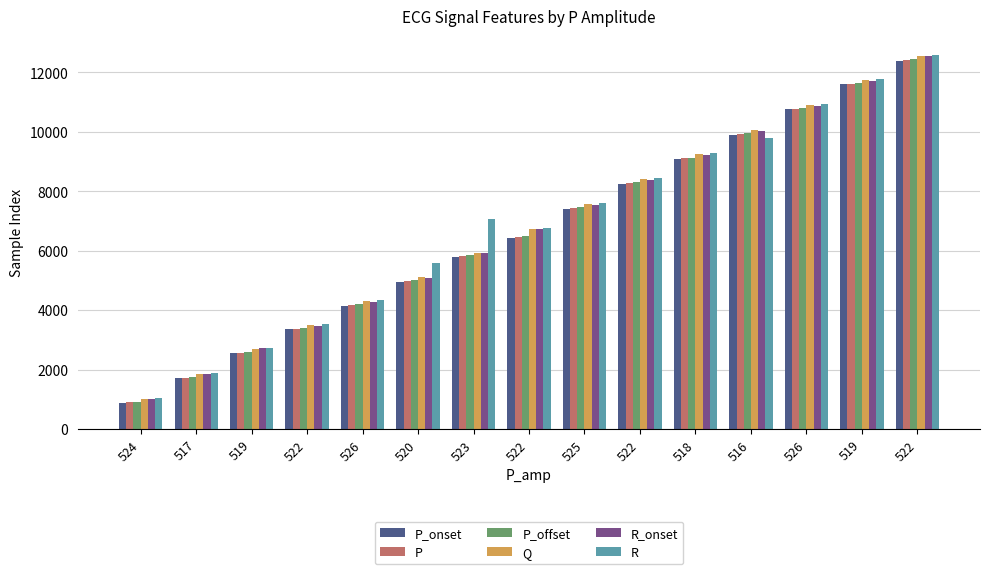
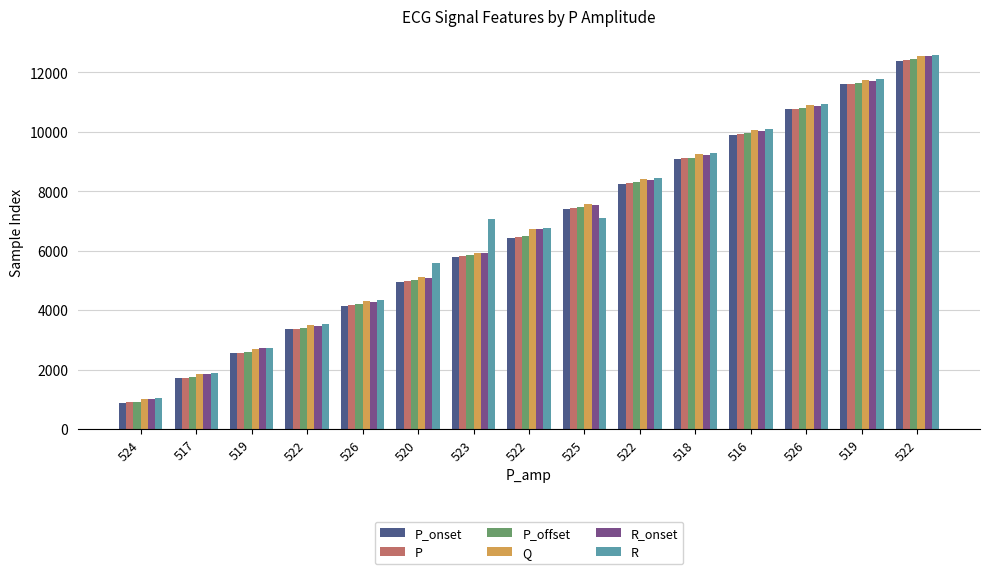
  {
    "P_offset": {
      "524": 900,
      "517": 1800,
      "520": 5000,
      "523": 5800,
      "525": 7500,
      "518": 9100,
      "516": 10000
    },
    "R": {
      "524": 1100,
      "517": 1900,
      "520": 5600,
      "523": 7100,
-     "525": 7600,
+     "525": 7100,
      "518": 9300,
-     "516": 9800
+     "516": 10100
    }
  }
